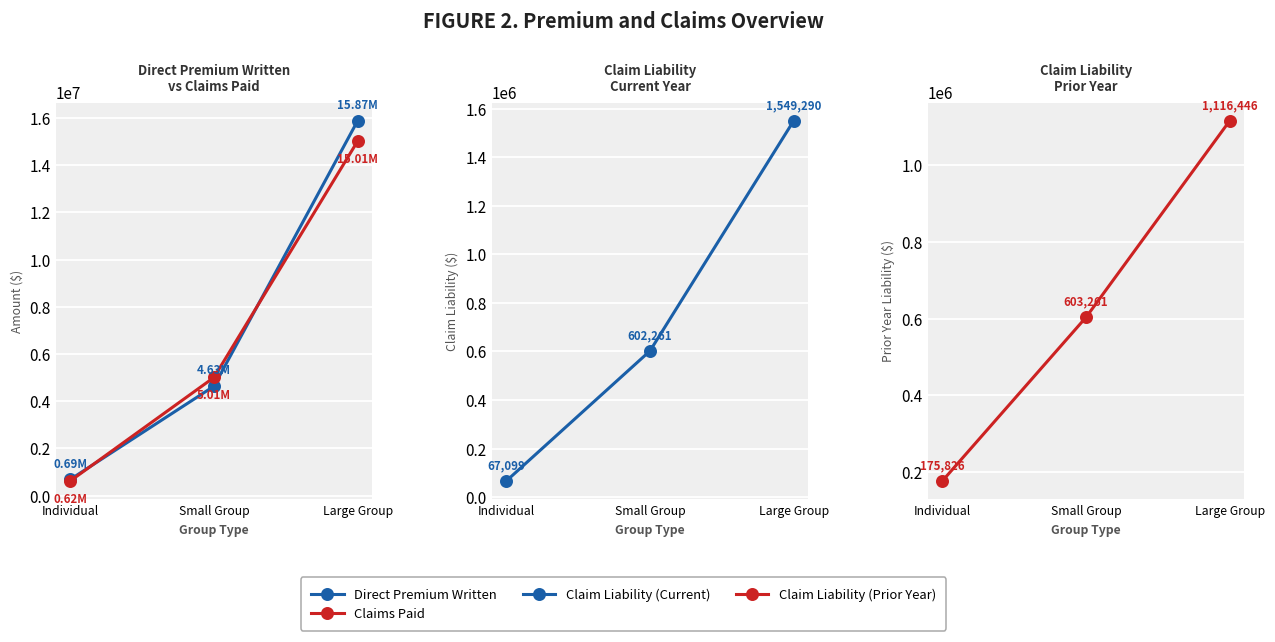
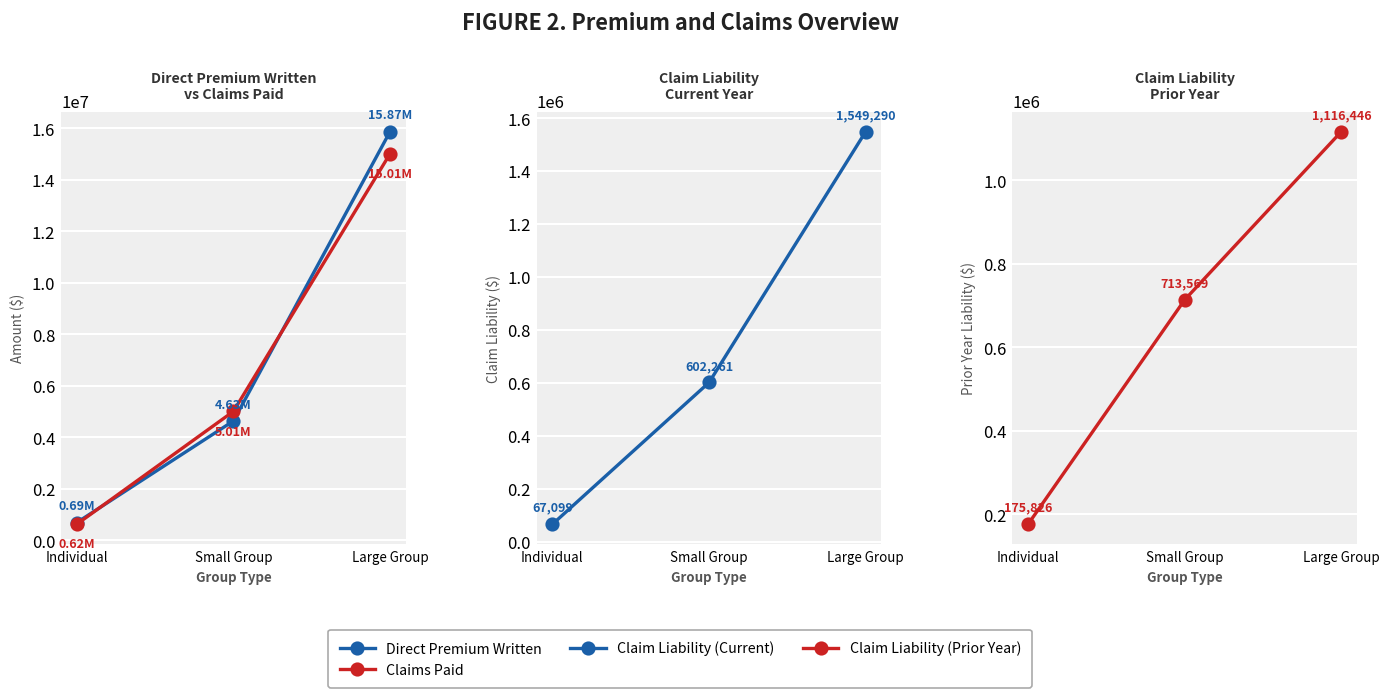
  {
    "Direct Premium Written vs Claims Paid": {
      "Direct Premium Written": {
        "Large Group": "15.87M"
      },
      "Claims Paid": {
        "Small Group": "5.01M",
        "Large Group": "15.01M"
      }
    },
    "Claim Liability Current Year": {
      "Individual": "67,099",
      "Small Group": "602,261",
      "Large Group": "1,549,290"
    },
    "Claim Liability Prior Year": {
      "Individual": "175,826",
-     "Small Group": "603,261",
+     "Small Group": "713,569",
      "Large Group": "1,116,446"
    }
  }
